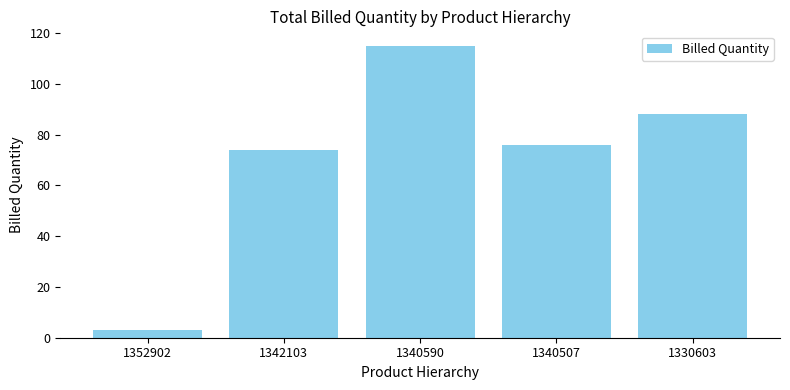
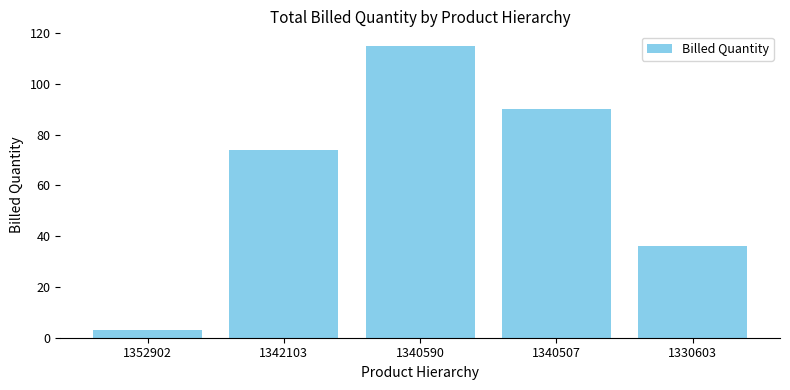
  {
    "1352902": 3,
    "1342103": 74,
    "1340590": 115,
-   "1340507": 76,
-   "1330603": 88
+   "1340507": 90,
+   "1330603": 36
  }
